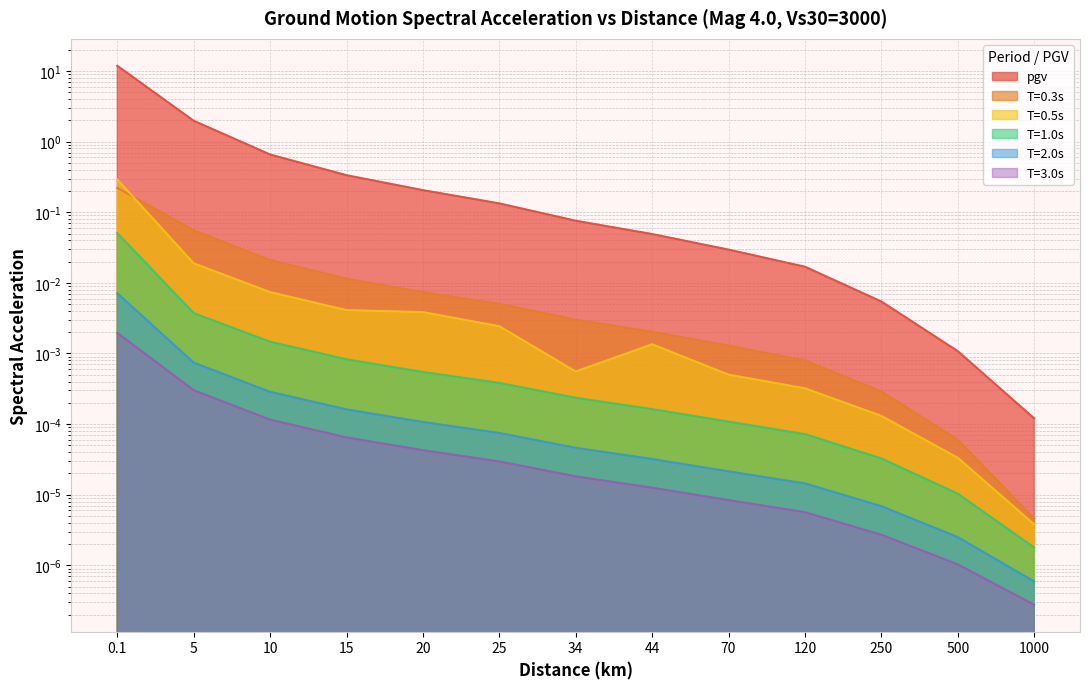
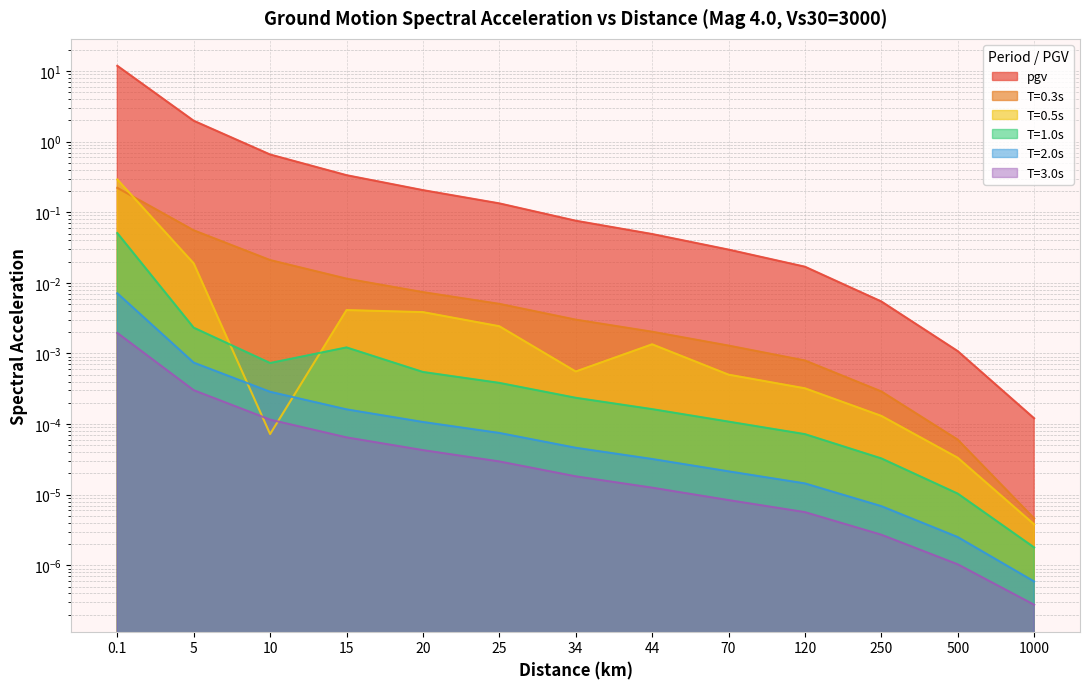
  {
    "T=0.5s": {
      "0.1": 0.29,
      "5": 0.019,
-     "10": 0.007,
+     "10": 0.00007,
      "15": 0.004,
      "20": 0.004,
      "25": 0.0024,
      "34": 0.0006,
      "44": 0.0013,
      "70": 0.0005,
      "120": 0.0003,
      "250": 0.00013,
      "500": 0.00003,
      "1000": 0.000004
    },
    "T=1.0s": {
      "0.1": 0.05,
-     "5": 0.004,
-     "10": 0.0015,
-     "15": 0.0008,
+     "5": 0.0023,
+     "10": 0.0007,
+     "15": 0.0012,
      "20": 0.0005,
      "25": 0.0004,
      "34": 0.00024,
      "44": 0.00016,
      "70": 0.0001,
      "120": 0.00007,
      "250": 0.00003,
      "500": 0.000010,
      "1000": 0.0000018
    },
    "T=2.0s": {
      "0.1": 0.007,
      "5": 0.0007,
      "10": 0.00029,
      "15": 0.00016,
      "20": 0.00011,
      "25": 0.00007,
      "34": 0.00005,
      "44": 0.00003,
      "70": 0.00002,
      "120": 0.000014,
      "250": 0.000007,
      "500": 0.0000025,
      "1000": 0.0000006
    },
    "T=3.0s": {
      "0.1": 0.0020,
      "5": 0.00030,
      "10": 0.00012,
      "15": 0.00006,
      "20": 0.00004,
      "25": 0.00003,
      "34": 0.000018,
      "44": 0.000013,
      "70": 0.000008,
      "120": 0.000006,
      "250": 0.0000027,
      "500": 0.0000010,
      "1000": 0.00000028
    }
  }
